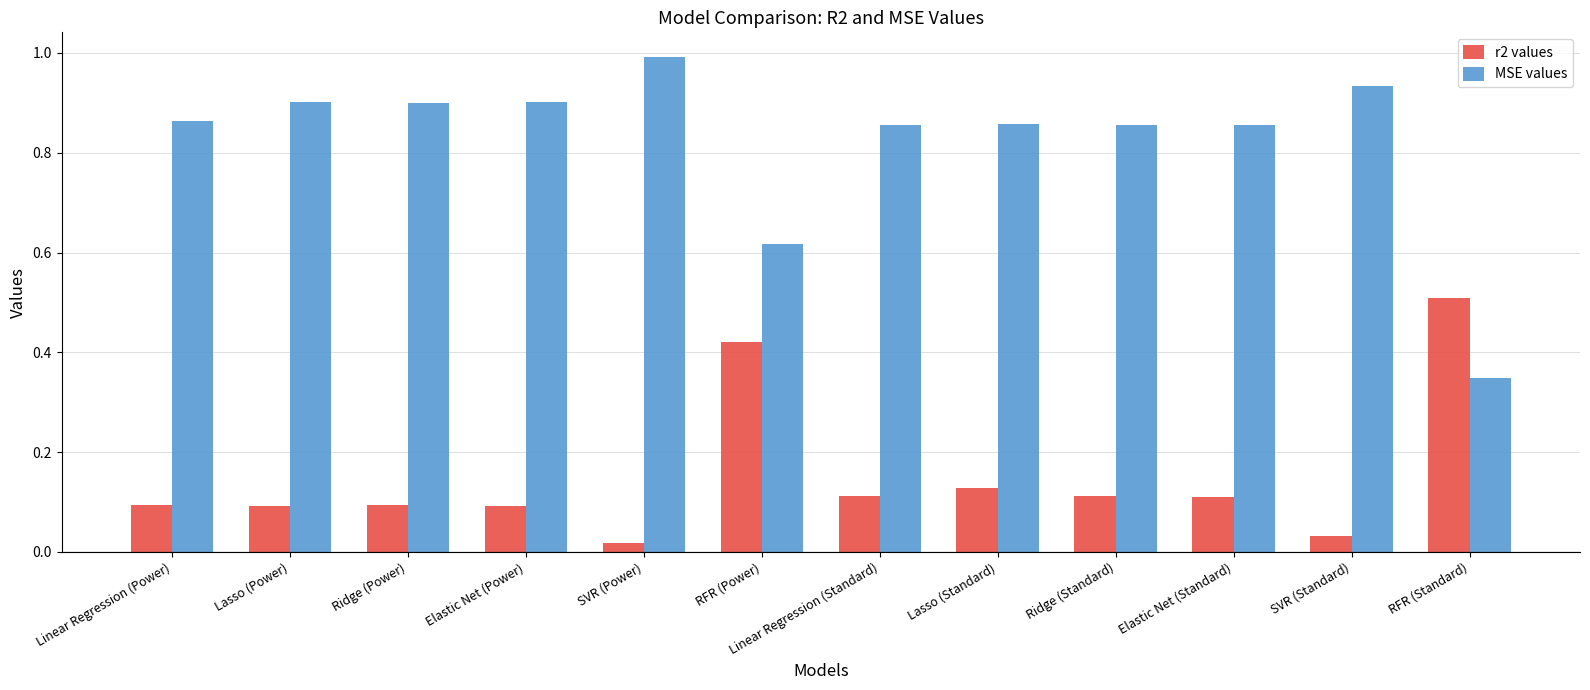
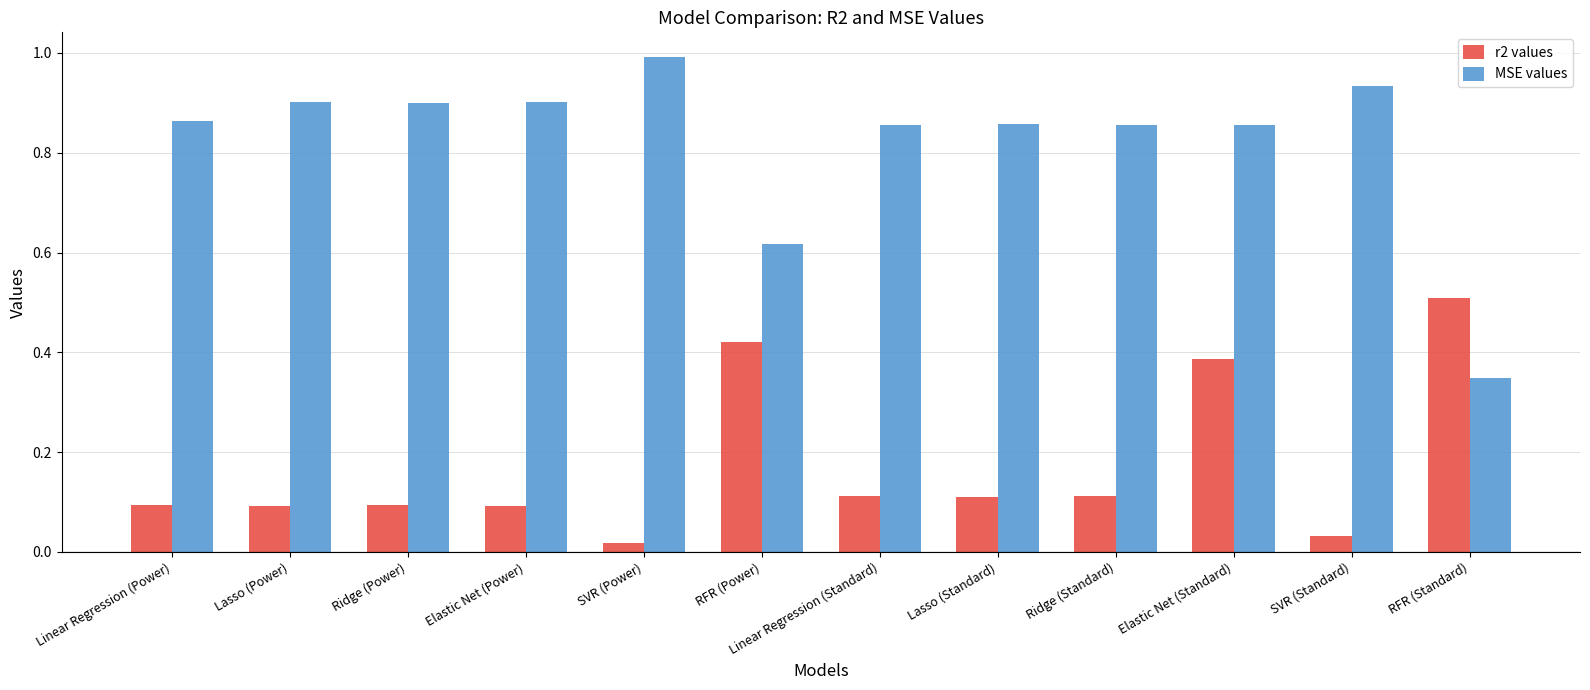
  {
    "r2 values": {
      "Linear Regression (Power)": 0.09,
      "Lasso (Power)": 0.09,
      "Ridge (Power)": 0.09,
      "Elastic Net (Power)": 0.09,
      "SVR (Power)": 0.02,
      "RFR (Power)": 0.42,
      "Linear Regression (Standard)": 0.11,
-     "Lasso (Standard)": 0.13,
+     "Lasso (Standard)": 0.11,
      "Ridge (Standard)": 0.11,
-     "Elastic Net (Standard)": 0.11,
+     "Elastic Net (Standard)": 0.39,
      "SVR (Standard)": 0.03,
      "RFR (Standard)": 0.51
    },
    "MSE values": {
      "Linear Regression (Power)": 0.86,
      "Lasso (Power)": 0.90,
      "Ridge (Power)": 0.90,
      "Elastic Net (Power)": 0.90,
      "SVR (Power)": 0.99,
      "RFR (Power)": 0.62,
      "Linear Regression (Standard)": 0.86,
      "Lasso (Standard)": 0.86,
      "Ridge (Standard)": 0.86,
      "Elastic Net (Standard)": 0.86,
      "SVR (Standard)": 0.93,
      "RFR (Standard)": 0.35
    }
  }
